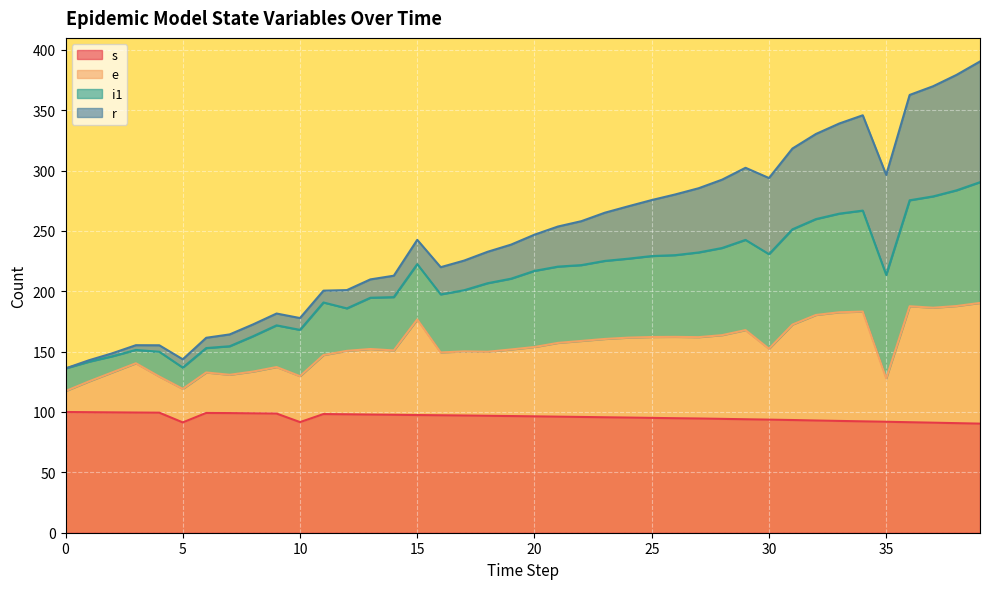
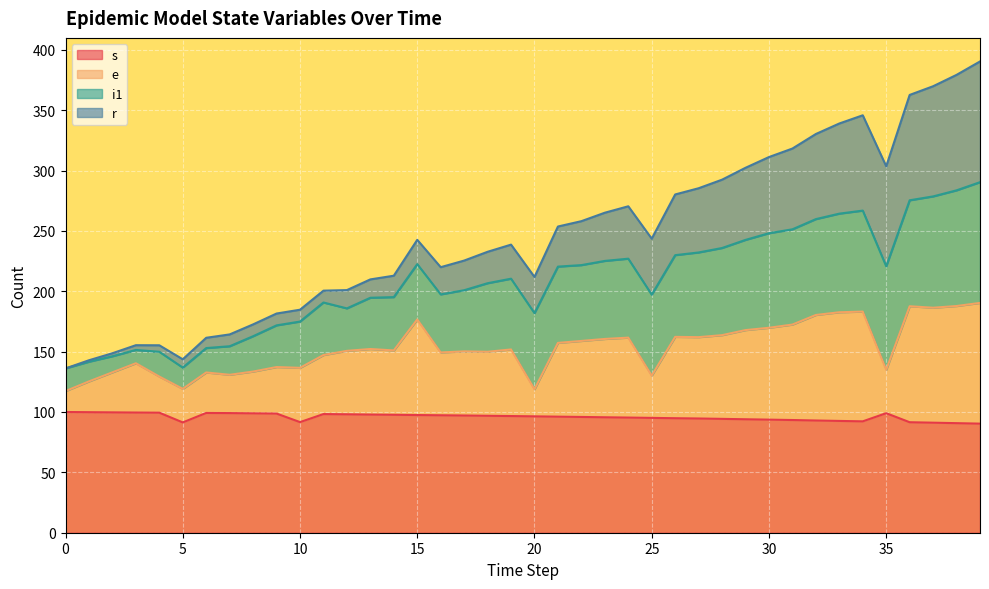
  {
    "s": {
      "0": 100,
      "5": 91,
      "10": 92,
      "15": 97,
      "20": 96,
      "25": 95,
      "30": 94,
-     "35": 92
+     "35": 99
    },
    "e": {
      "0": 17,
      "5": 28,
-     "10": 38,
+     "10": 45,
      "15": 79,
-     "20": 57,
-     "25": 67,
-     "30": 59,
+     "20": 22,
+     "25": 35,
+     "30": 76,
      "35": 36
    }
  }
